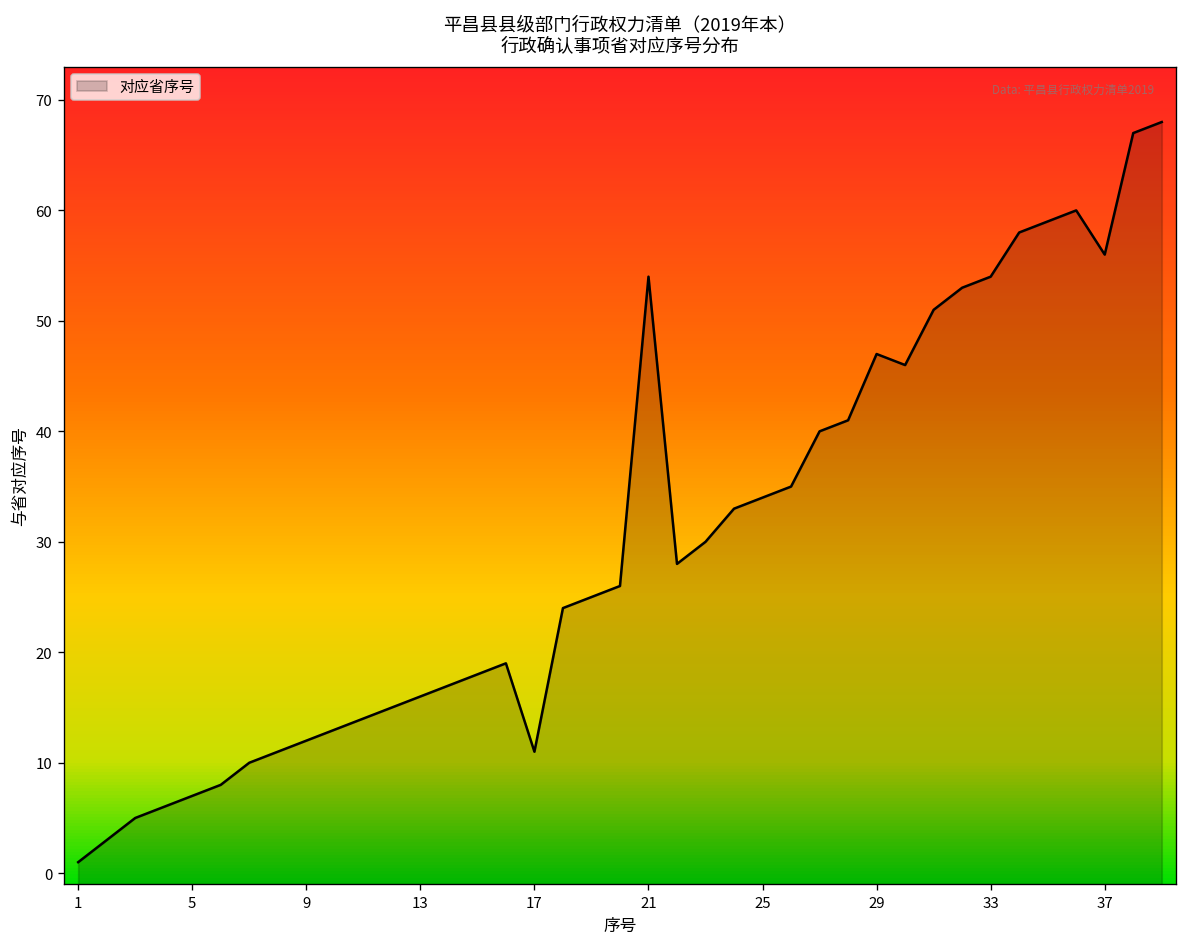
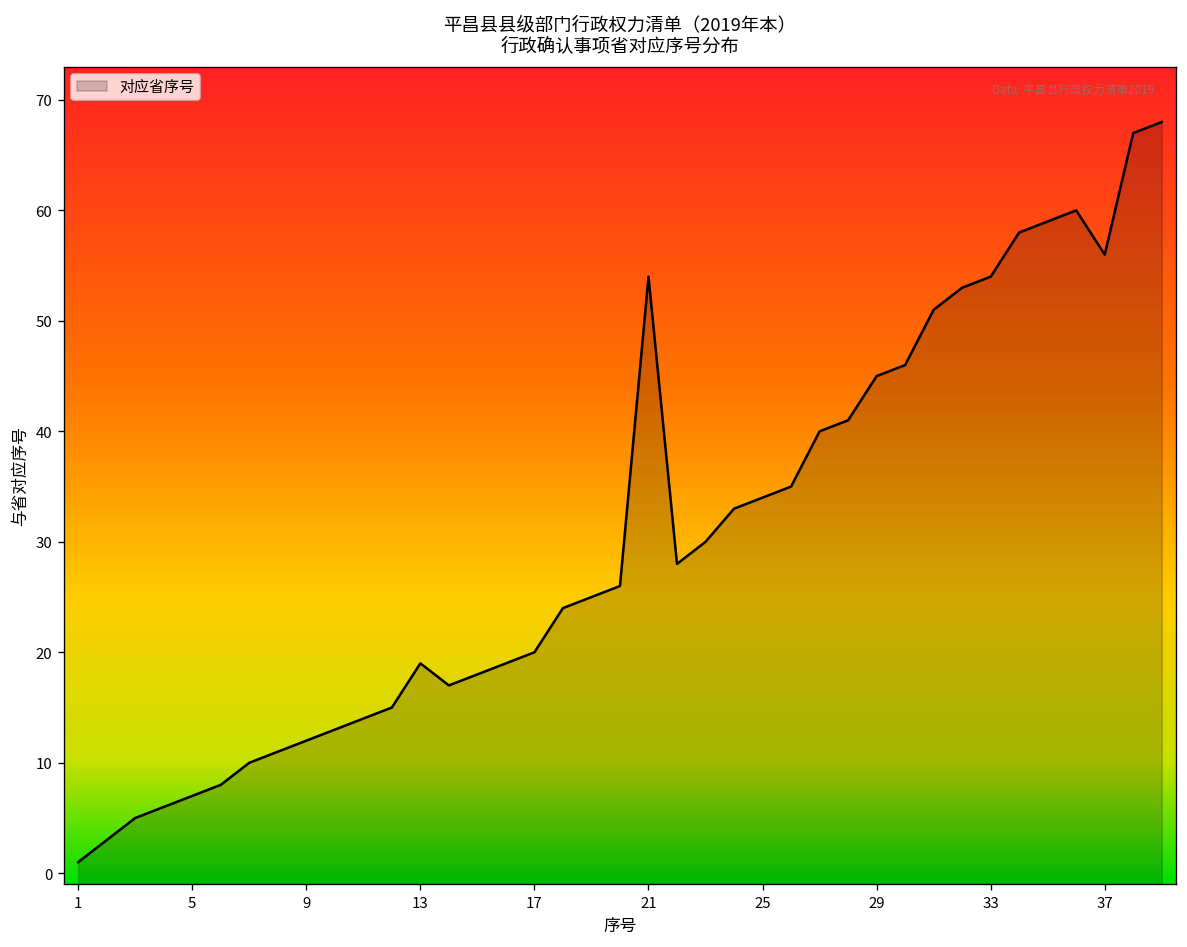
  {
    "1": 1,
    "5": 7,
    "9": 12,
-   "13": 16,
-   "17": 11,
+   "13": 19,
+   "17": 20,
    "21": 54,
    "25": 34,
-   "29": 47,
+   "29": 45,
    "33": 54,
    "37": 56
  }
